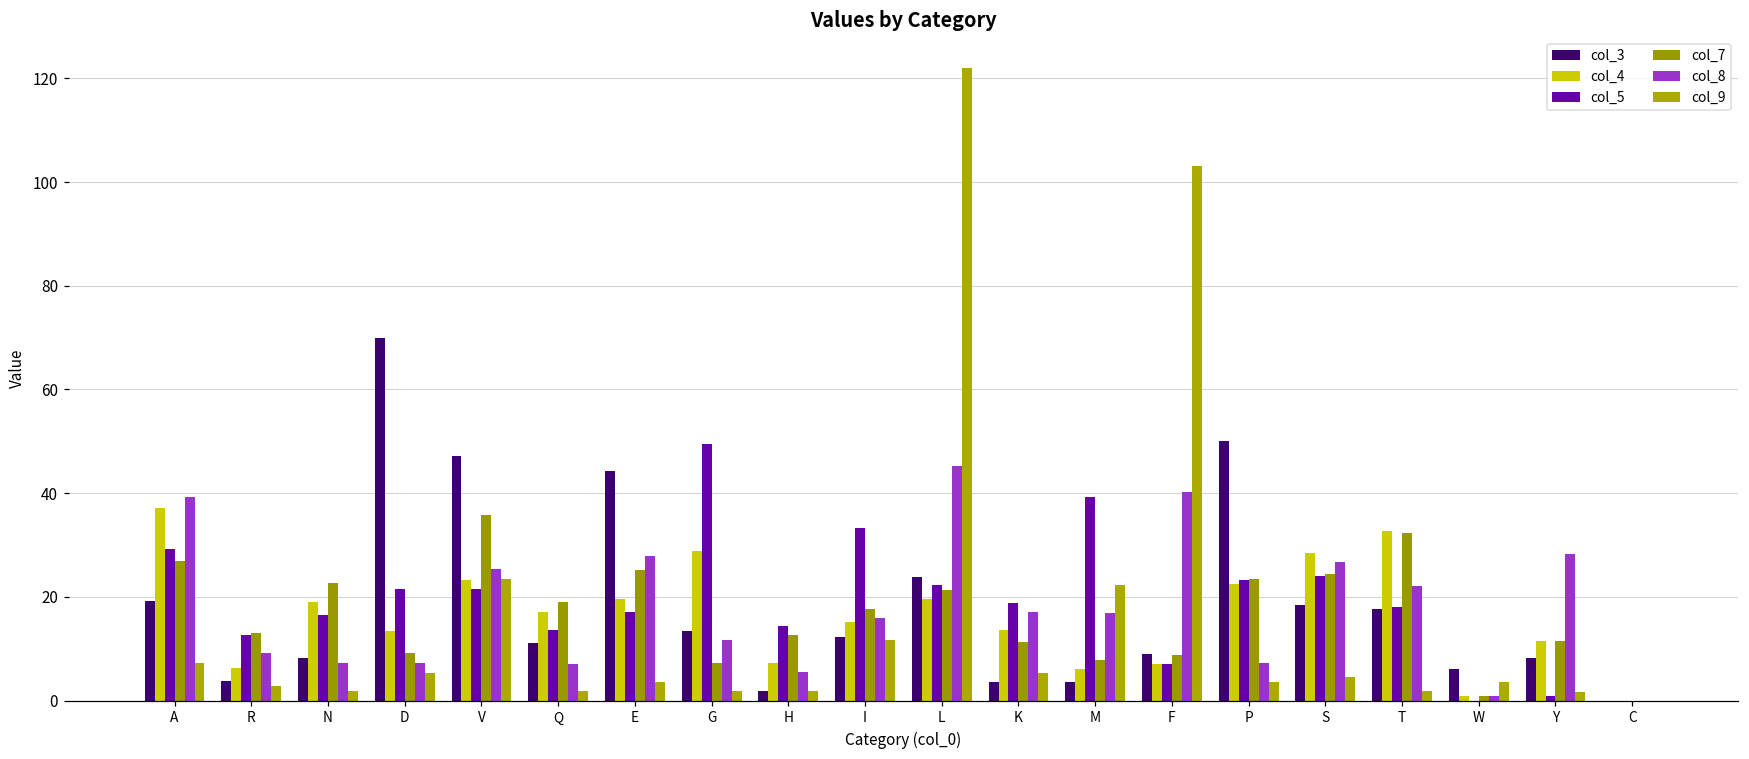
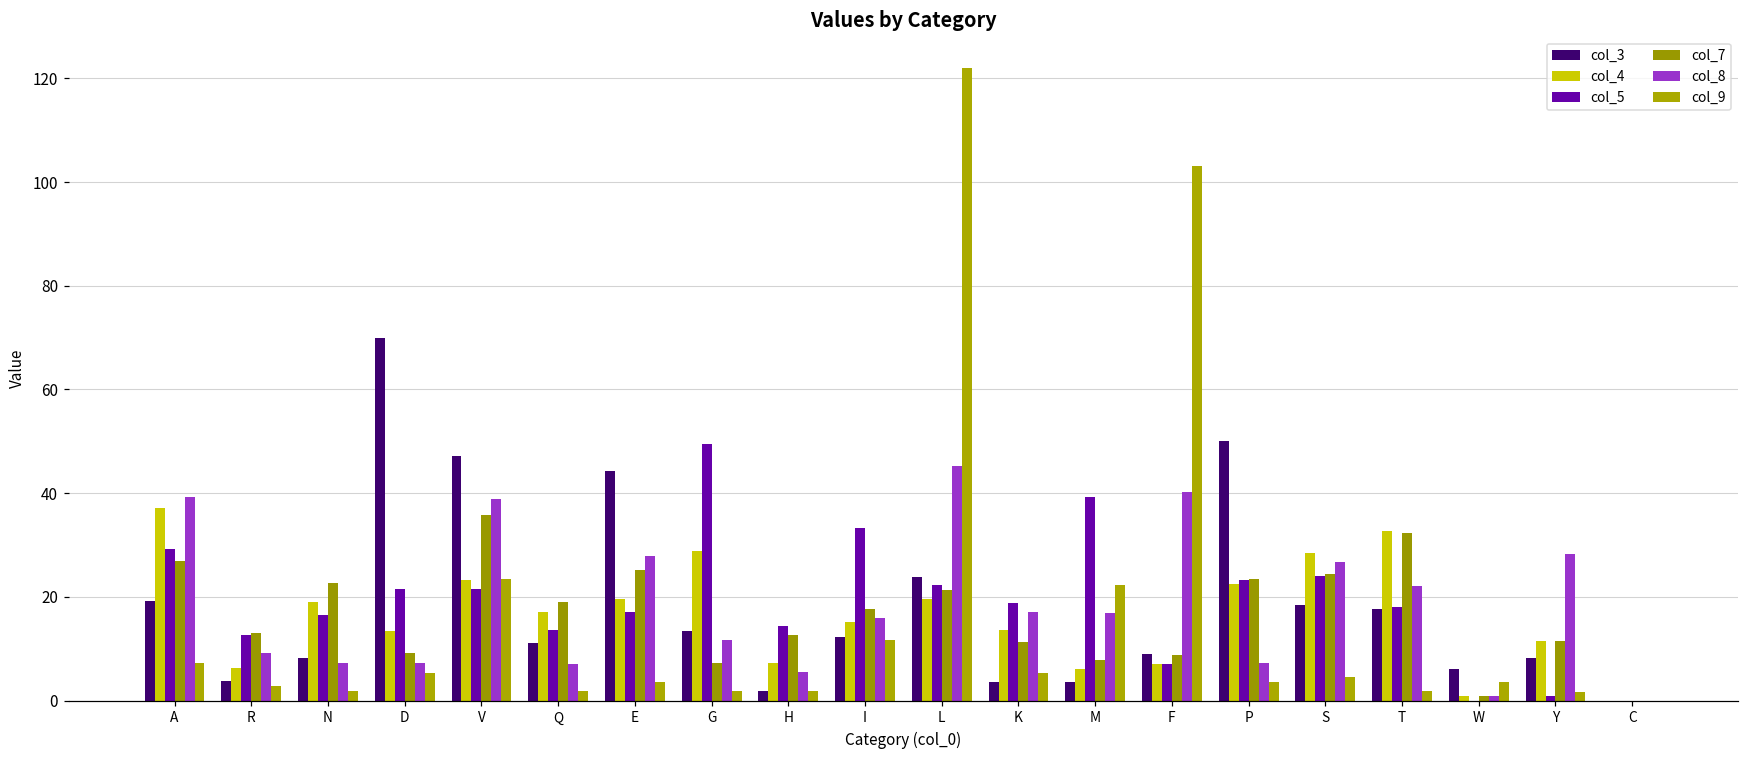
  {
    "col_3": {
      "A": 19,
      "R": 4,
      "N": 8,
      "D": 70,
      "V": 47,
      "Q": 11,
      "E": 44,
      "G": 13,
      "H": 2,
      "I": 12,
      "L": 24,
      "K": 4,
      "M": 4,
      "F": 9,
      "P": 50,
      "S": 18,
      "T": 18,
      "W": 6,
      "Y": 8,
      "C": 0
    },
    "col_5": {
      "A": 29,
      "R": 13,
      "N": 17,
      "D": 21,
      "V": 21,
      "Q": 14,
      "E": 17,
      "G": 49,
      "H": 14,
      "I": 33,
      "L": 22,
      "K": 19,
      "M": 39,
      "F": 7,
      "P": 23,
      "S": 24,
      "T": 18,
      "W": 0,
      "Y": 1,
      "C": 0
    },
    "col_8": {
      "A": 39,
      "R": 9,
      "N": 7,
      "D": 7,
-     "V": 25,
+     "V": 39,
      "Q": 7,
      "E": 28,
      "G": 12,
      "H": 5,
      "I": 16,
      "L": 45,
      "K": 17,
      "M": 17,
      "F": 40,
      "P": 7,
      "S": 27,
      "T": 22,
      "W": 1,
      "Y": 28,
      "C": 0
    }
  }
